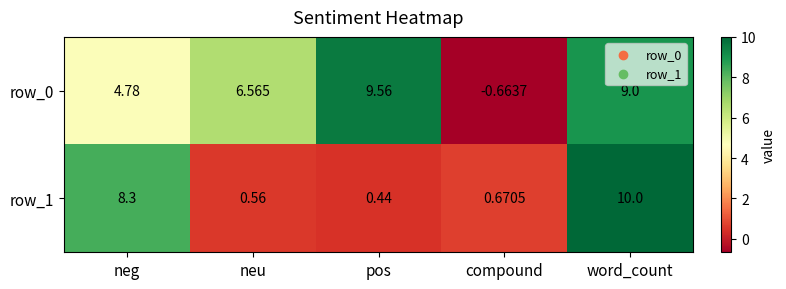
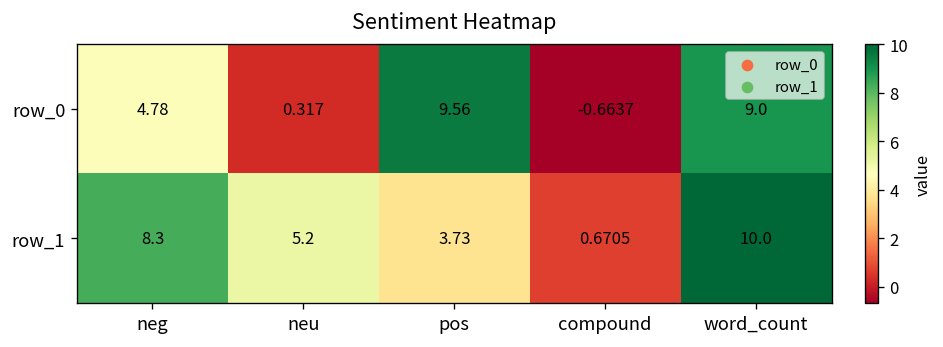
  {
    "row_0": {
      "neg": 4.78,
-     "neu": 6.565,
+     "neu": 0.317,
      "pos": 9.56,
      "compound": -0.6637
    },
    "row_1": {
      "neg": 8.3,
-     "neu": 0.56,
-     "pos": 0.44,
+     "neu": 5.2,
+     "pos": 3.73,
      "compound": 0.6705,
      "word_count": 10.0
    }
  }
